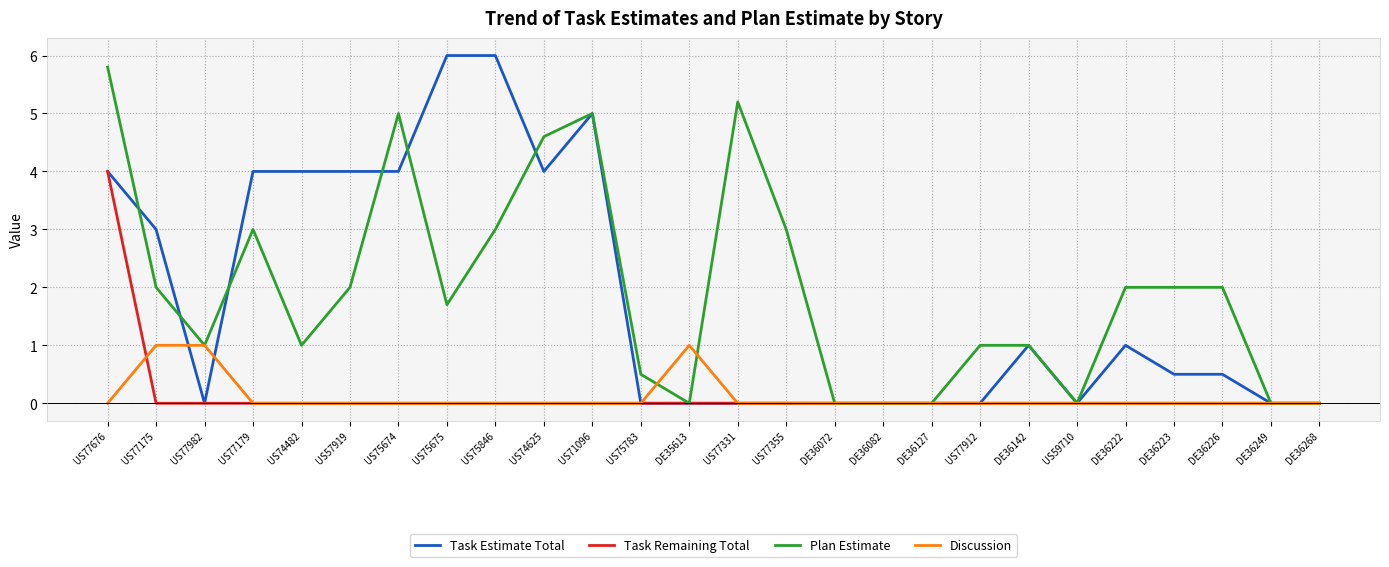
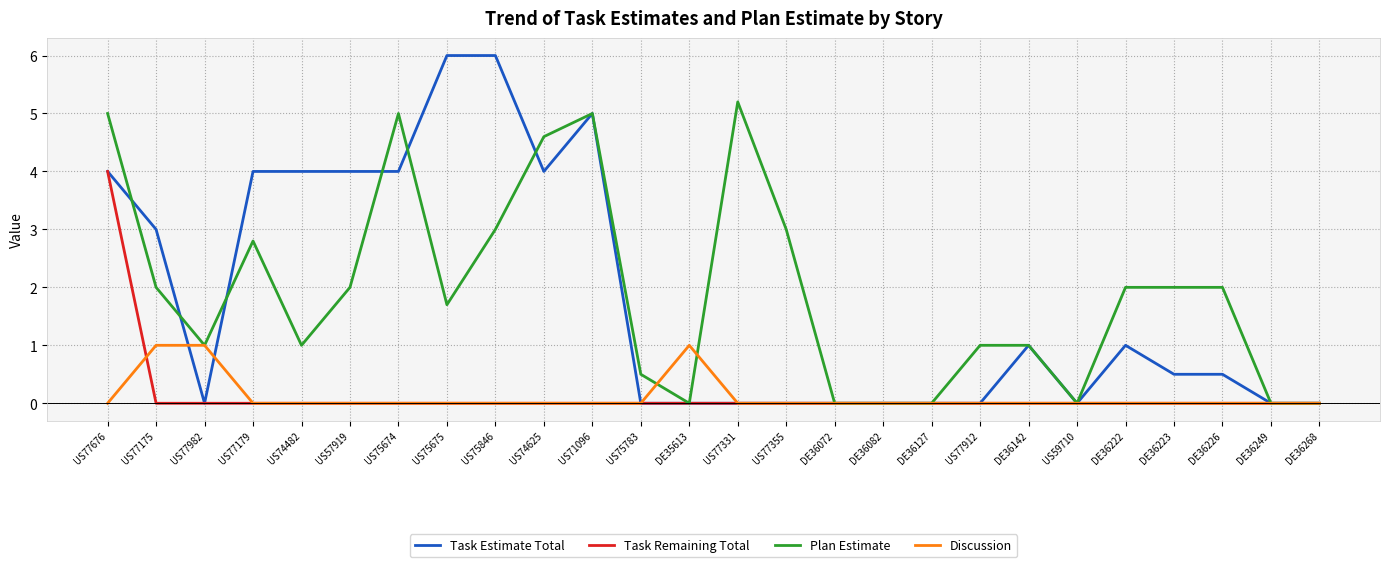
  {
    "Task Estimate Total": {
      "US77175": 3.0,
      "US77179": 4.0,
      "US74482": 4.0,
      "US57919": 4.0,
      "US75674": 4.0,
      "US75675": 6.0,
      "US75846": 6.0,
      "US74625": 4.0,
      "DE36222": 1.0,
      "DE36223": 0.5,
      "DE36226": 0.5
    },
    "Task Remaining Total": {
      "US77175": 0.0
    },
    "Plan Estimate": {
-     "US77676": 5.8,
+     "US77676": 5.0,
      "US77175": 2.0,
-     "US77179": 3.0,
+     "US77179": 2.8,
      "US74482": 1.0,
      "US57919": 2.0,
      "US75674": 5.0,
      "US75675": 1.7,
      "US75846": 3.0,
      "US74625": 4.6,
      "US75783": 0.5,
      "US77331": 5.2,
      "US77355": 3.0,
      "US77912": 1.0,
      "DE36222": 2.0,
      "DE36223": 2.0,
      "DE36226": 2.0
    },
    "Discussion": {
      "US77676": 0.0,
      "US77175": 1.0,
      "DE35613": 1.0
    }
  }
